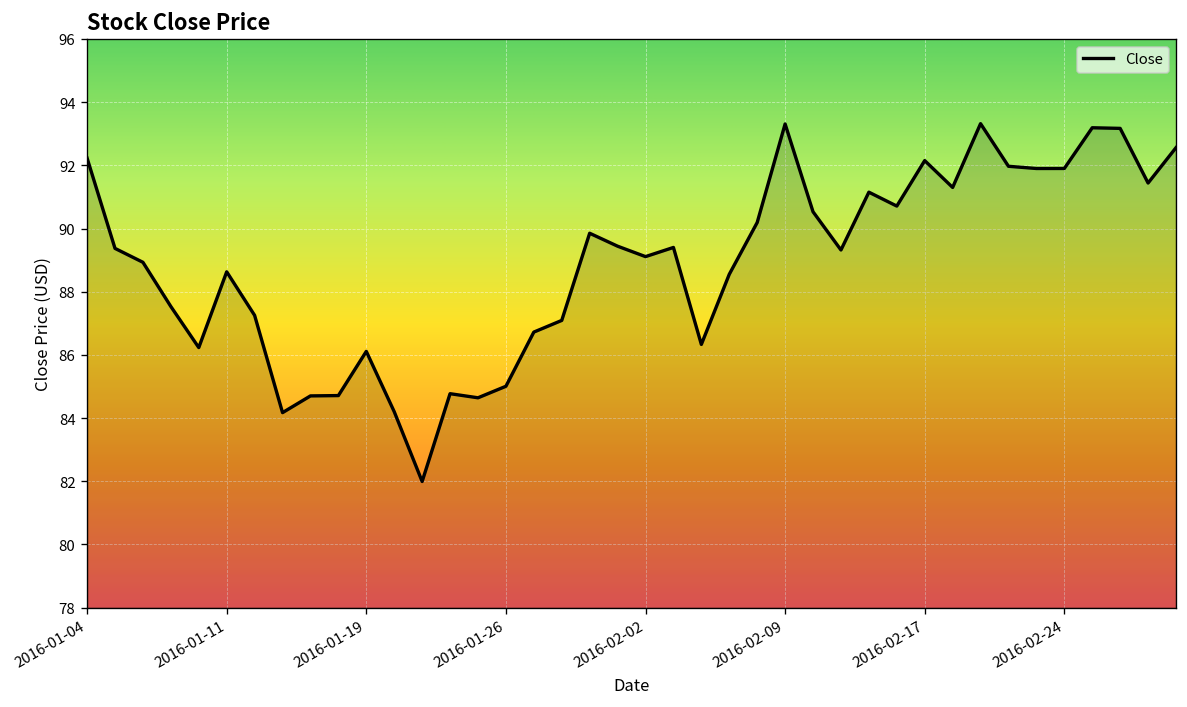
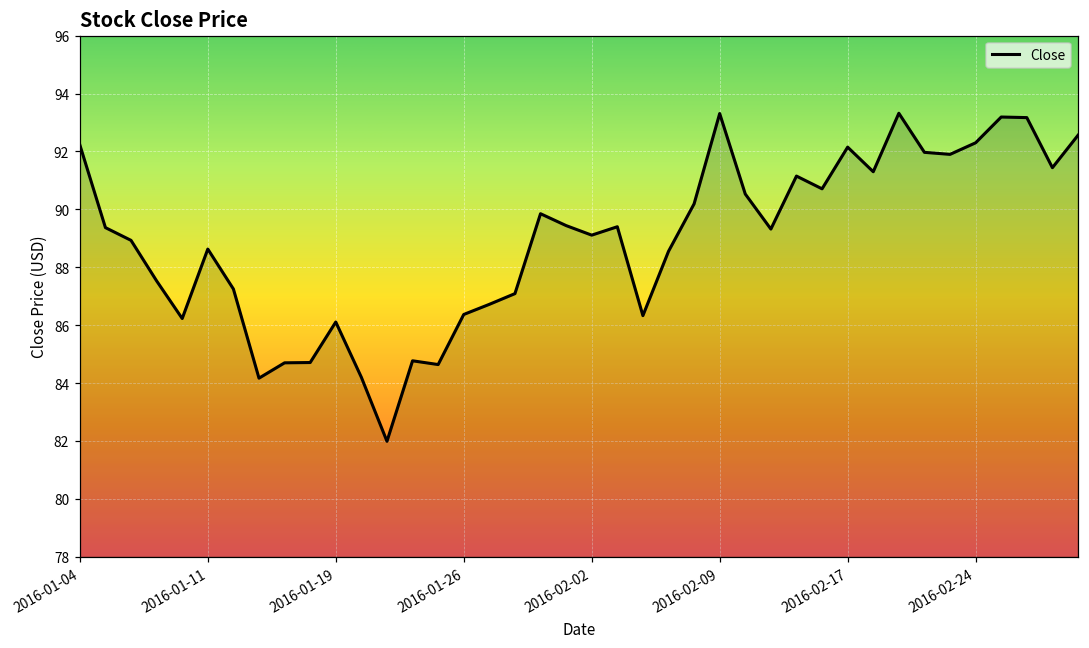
  {
    "2016-01-04": 92.2,
    "2016-01-11": 88.6,
    "2016-01-19": 86.1,
-   "2016-01-26": 85.0,
+   "2016-01-26": 86.4,
    "2016-02-02": 89.1,
    "2016-02-09": 93.3,
    "2016-02-17": 92.2,
-   "2016-02-24": 91.9
+   "2016-02-24": 92.3
  }
